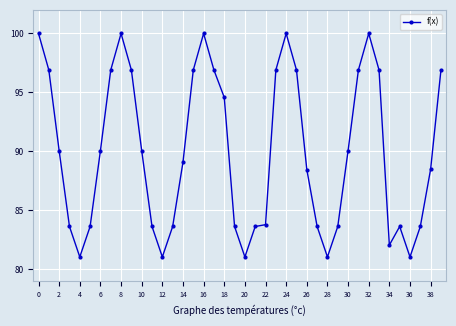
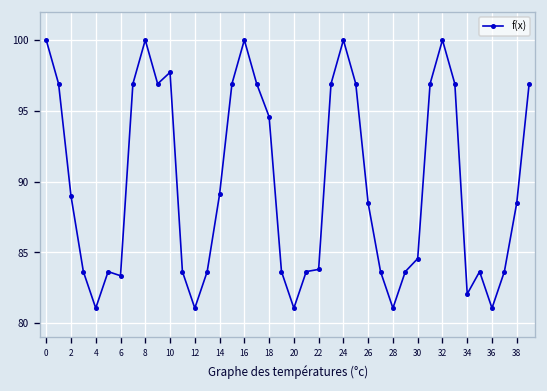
  {
    "0": 100.0,
-   "2": 90.1,
+   "2": 89.0,
    "4": 81.1,
-   "6": 90.1,
+   "6": 83.3,
    "8": 100.0,
-   "10": 90.1,
+   "10": 97.7,
    "12": 81.1,
    "14": 89.1,
    "16": 100.0,
    "18": 94.6,
    "20": 81.1,
    "22": 83.8,
    "24": 100.0,
    "26": 88.5,
    "28": 81.1,
-   "30": 90.1,
+   "30": 84.6,
    "32": 100.0,
    "34": 82.1,
    "36": 81.1,
    "38": 88.5
  }
